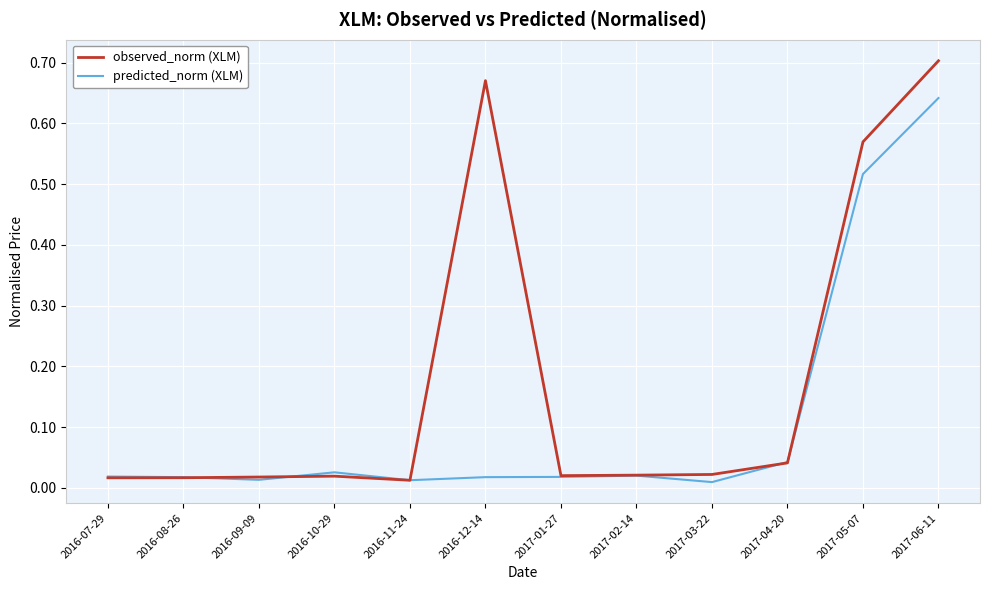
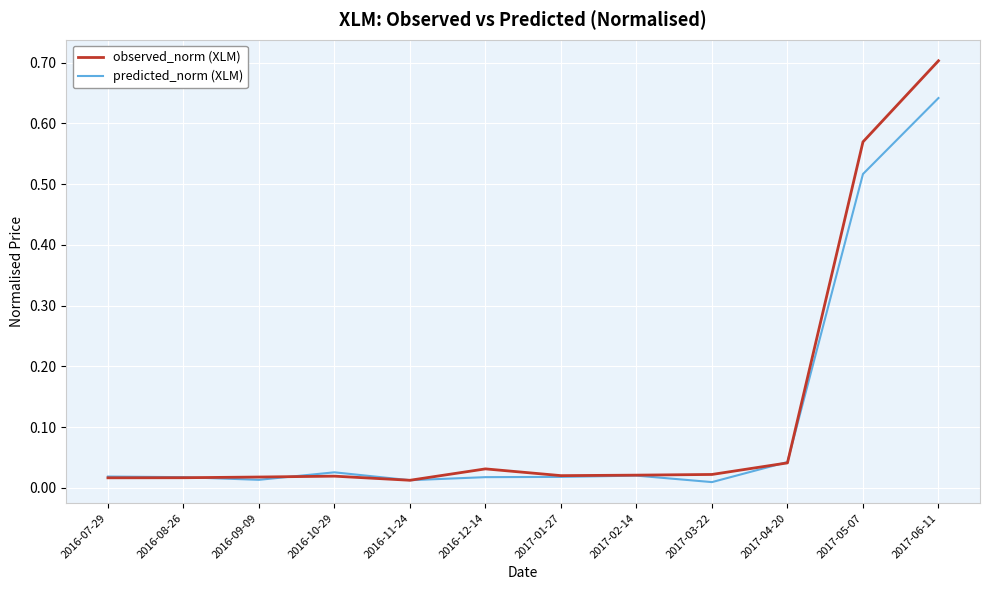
  {
    "observed_norm (XLM)": {
      "2016-09-09": 0.02,
      "2016-10-29": 0.02,
-     "2016-12-14": 0.67,
+     "2016-12-14": 0.03,
      "2017-03-22": 0.02,
      "2017-05-07": 0.57,
      "2017-06-11": 0.70
    },
    "predicted_norm (XLM)": {
      "2016-09-09": 0.01,
      "2016-10-29": 0.03,
      "2016-12-14": 0.02,
      "2017-03-22": 0.01,
      "2017-05-07": 0.52,
      "2017-06-11": 0.64
    }
  }
